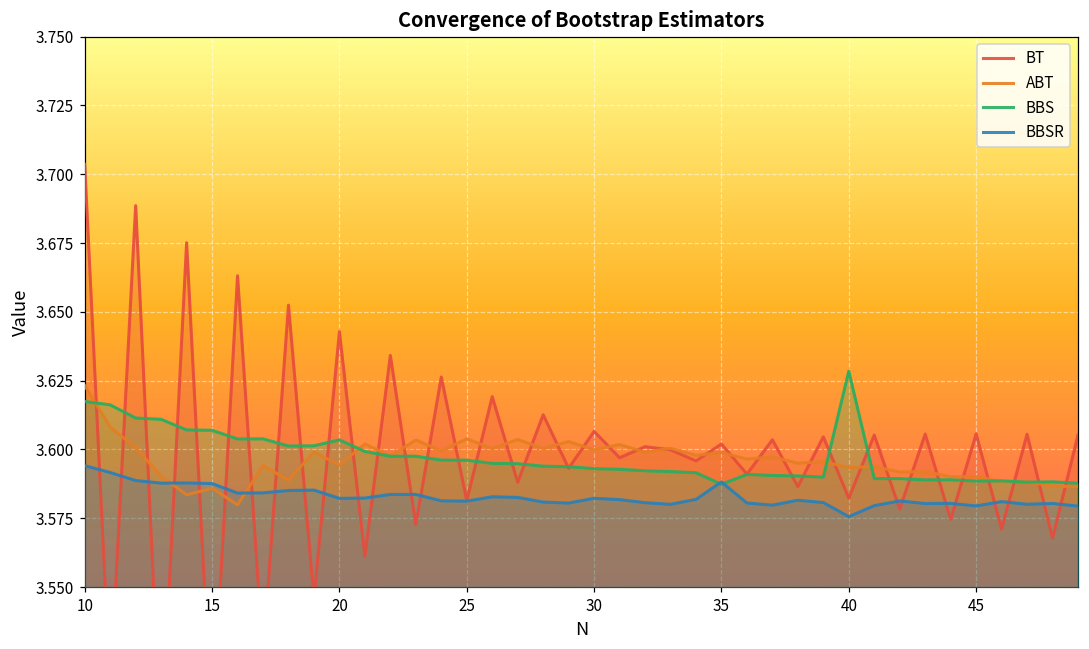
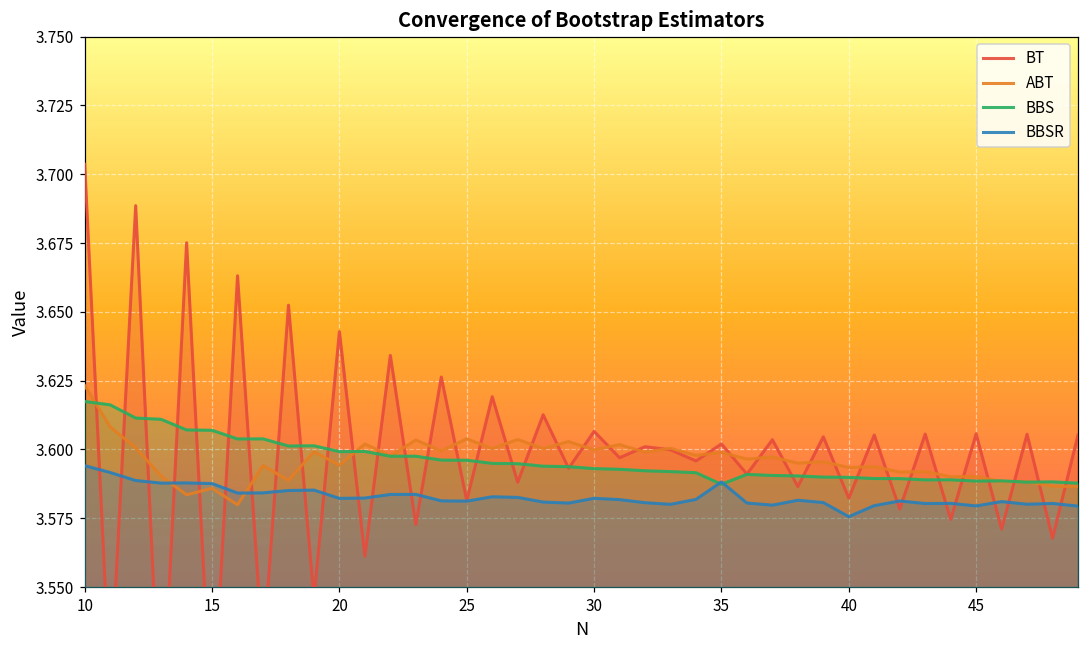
  {
    "BBS": {
      "10": 3.617,
      "15": 3.607,
-     "20": 3.603,
+     "20": 3.599,
      "25": 3.596,
      "30": 3.593,
-     "40": 3.628,
+     "40": 3.590,
      "45": 3.589
    },
    "BBSR": {
      "10": 3.594,
      "15": 3.588,
      "20": 3.582,
      "30": 3.582,
      "40": 3.576,
      "45": 3.579
    }
  }
